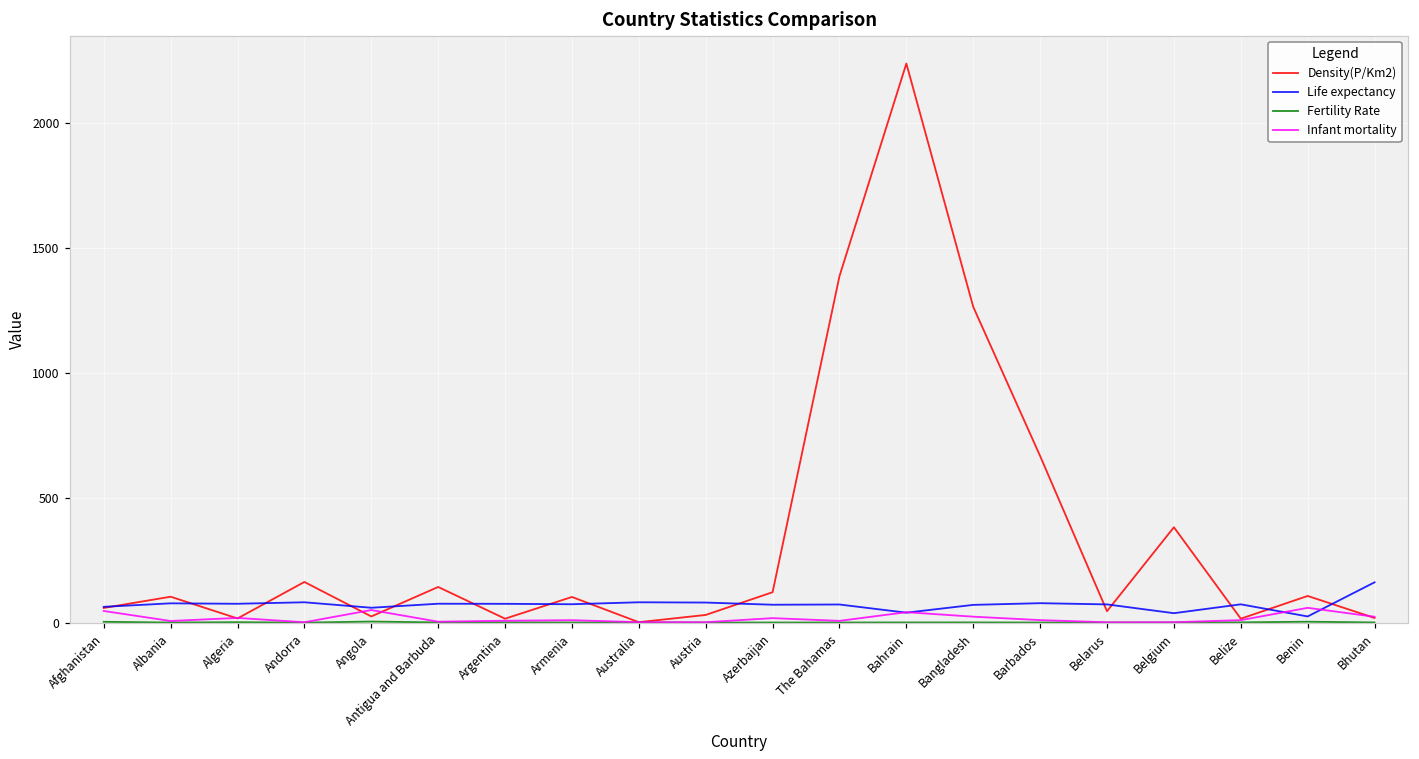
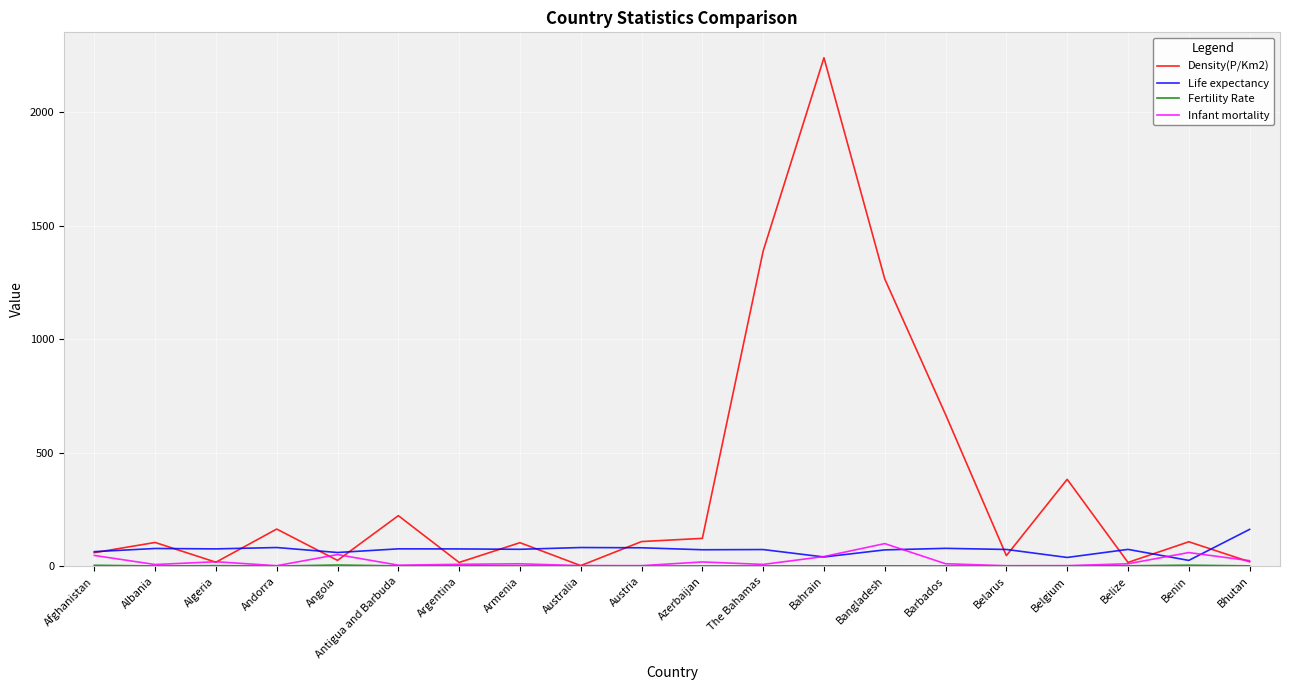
  {
    "Density(P/Km2)": {
      "Albania": 110,
      "Andorra": 160,
      "Angola": 30,
-     "Antigua and Barbuda": 140,
+     "Antigua and Barbuda": 220,
      "Armenia": 100,
-     "Austria": 30,
+     "Austria": 110,
      "Azerbaijan": 120,
      "The Bahamas": 1390,
      "Bahrain": 2240,
      "Bangladesh": 1270,
      "Barbados": 670,
      "Belarus": 50,
      "Belgium": 380,
      "Benin": 110
    },
    "Life expectancy": {
      "Albania": 80,
      "Algeria": 80,
      "Andorra": 80,
      "Antigua and Barbuda": 80,
      "Argentina": 80,
      "Armenia": 70,
      "Australia": 80,
      "Austria": 80,
      "Azerbaijan": 70,
      "The Bahamas": 70,
      "Bangladesh": 70,
      "Barbados": 80,
      "Belarus": 70,
      "Belgium": 40,
      "Belize": 70,
      "Benin": 30,
      "Bhutan": 160
    },
    "Fertility Rate": {
      "Afghanistan": 0,
      "Algeria": 0,
      "Angola": 10,
      "Azerbaijan": 0,
      "Bahrain": 0,
      "Bangladesh": 0,
      "Benin": 0,
      "Bhutan": 0
    },
    "Infant mortality": {
      "Afghanistan": 50,
      "Azerbaijan": 20,
-     "Bangladesh": 30,
+     "Bangladesh": 100,
      "Benin": 60
    }
  }
